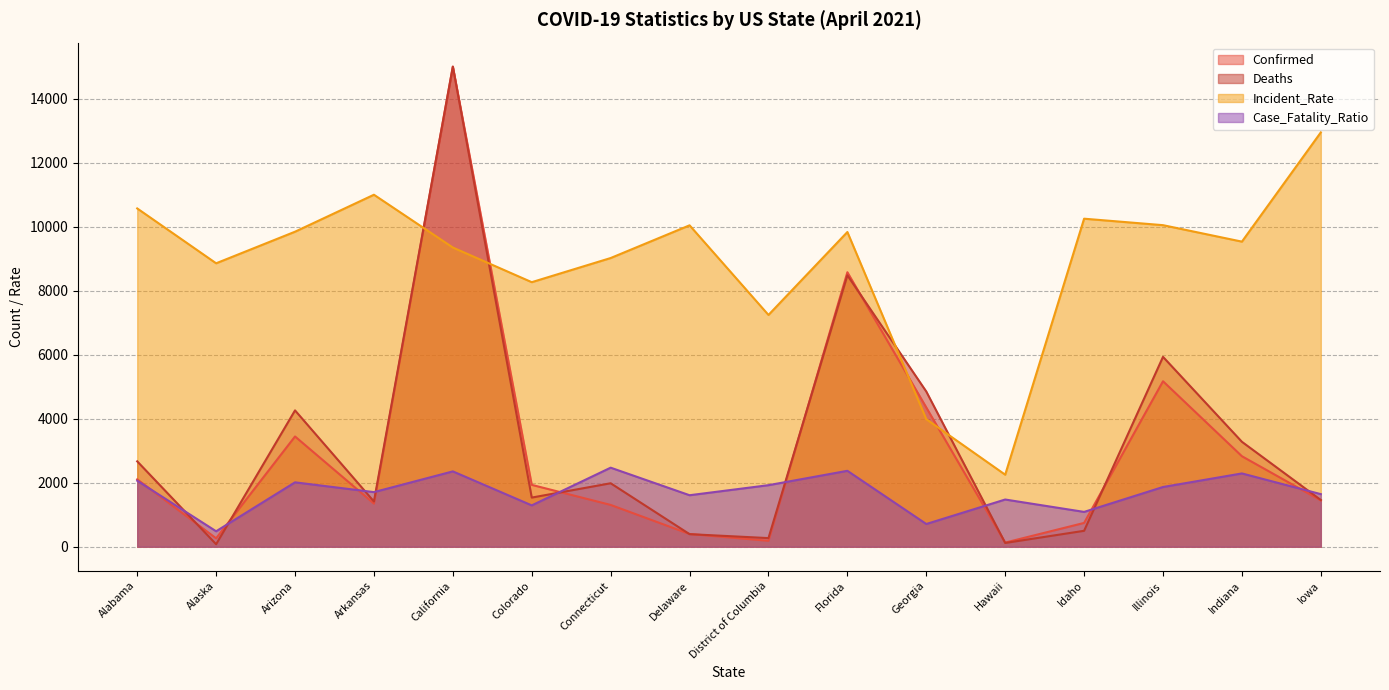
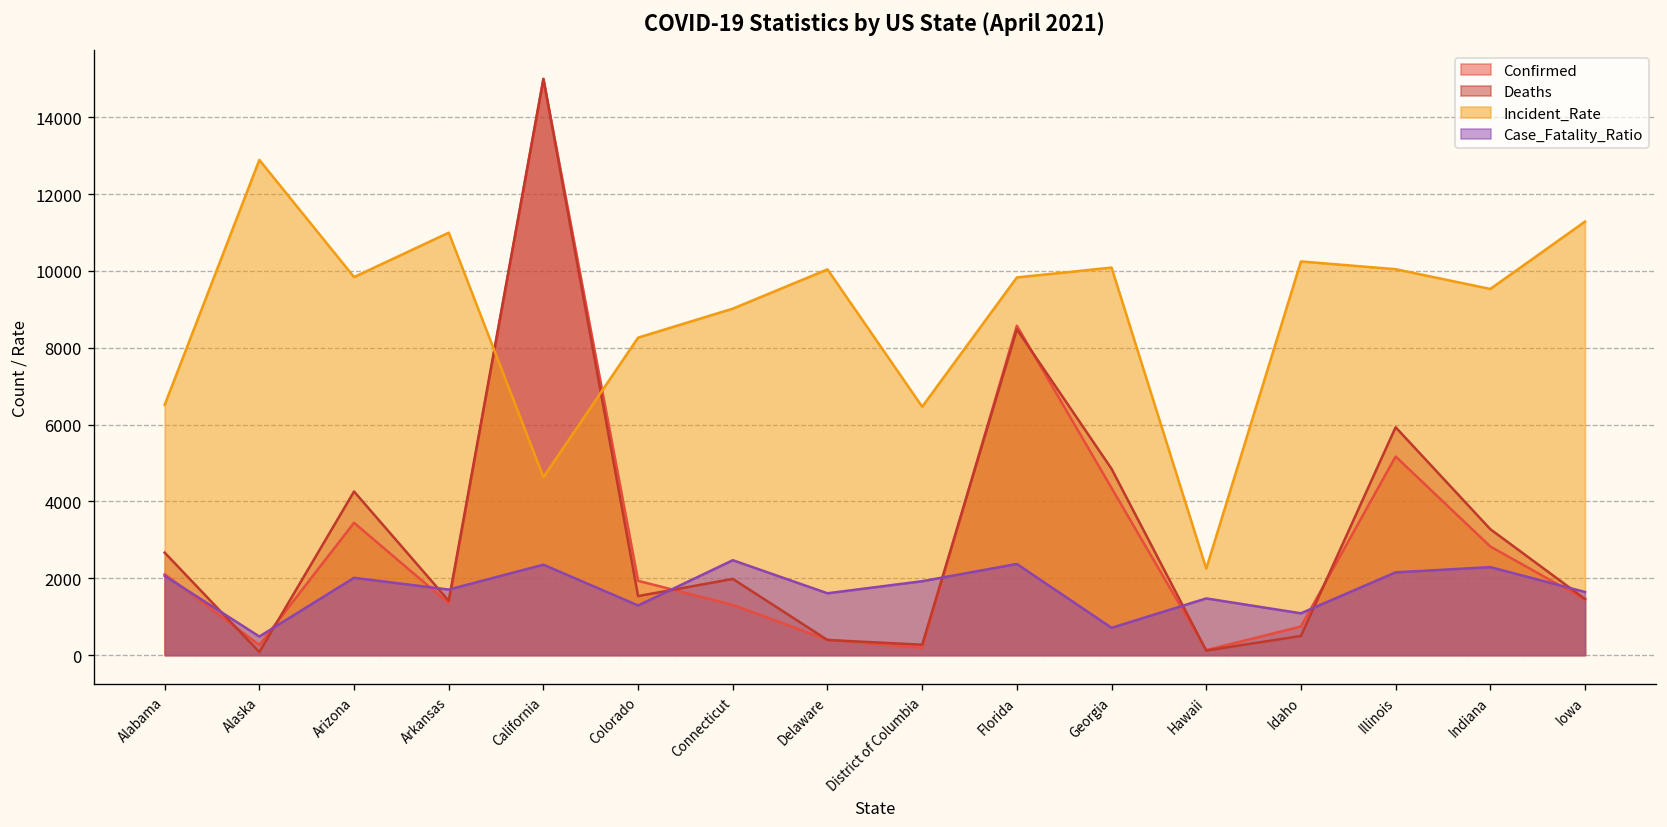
  {
    "Incident_Rate": {
-     "Alabama": 10600,
-     "Alaska": 8900,
+     "Alabama": 6500,
+     "Alaska": 12900,
      "Arizona": 9800,
      "Arkansas": 11000,
-     "California": 9300,
+     "California": 4600,
      "Colorado": 8300,
      "Connecticut": 9000,
      "Delaware": 10000,
-     "District of Columbia": 7200,
+     "District of Columbia": 6500,
      "Florida": 9800,
-     "Georgia": 4000,
+     "Georgia": 10100,
      "Hawaii": 2300,
      "Idaho": 10200,
      "Illinois": 10000,
      "Indiana": 9500,
-     "Iowa": 12900
+     "Iowa": 11300
    },
    "Case_Fatality_Ratio": {
      "Alaska": 500,
      "Arizona": 2000,
      "Arkansas": 1700,
      "California": 2400,
      "Colorado": 1300,
      "Connecticut": 2500,
      "Delaware": 1600,
      "District of Columbia": 1900,
      "Florida": 2400,
      "Georgia": 700,
      "Hawaii": 1500,
      "Idaho": 1100,
-     "Illinois": 1900,
+     "Illinois": 2200,
      "Indiana": 2300,
      "Iowa": 1600
    }
  }
